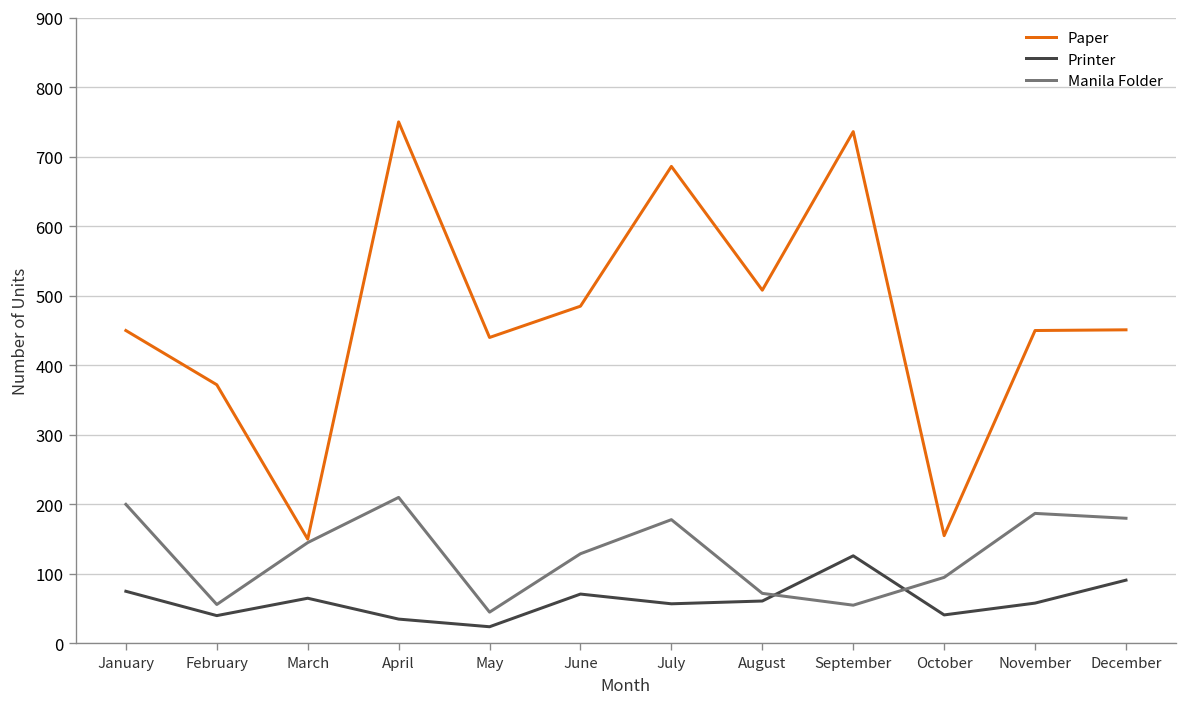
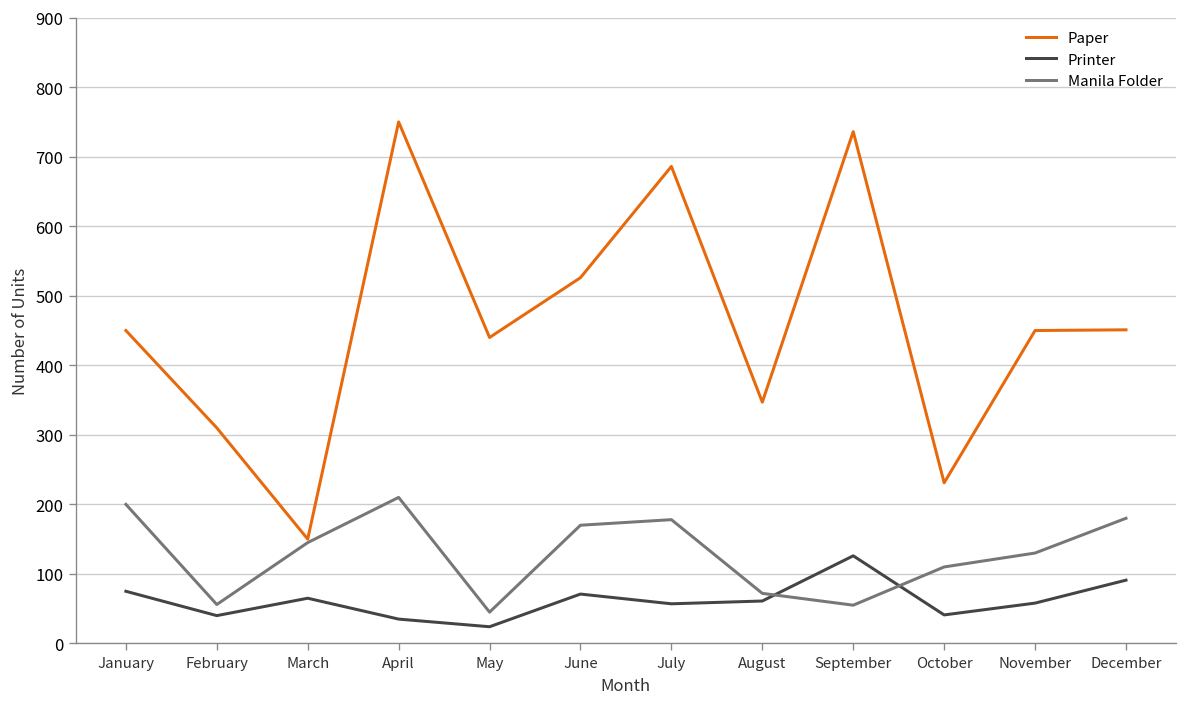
  {
    "Paper": {
      "January": 450,
-     "February": 370,
+     "February": 310,
      "March": 150,
      "April": 750,
      "May": 440,
-     "June": 490,
+     "June": 530,
      "July": 690,
-     "August": 510,
+     "August": 350,
      "September": 740,
-     "October": 160,
+     "October": 230,
      "November": 450,
      "December": 450
    },
    "Printer": {
      "January": 80,
      "February": 40,
      "March": 70,
      "April": 40,
      "May": 20,
      "June": 70,
      "July": 60,
      "August": 60,
      "September": 130,
      "October": 40,
      "November": 60,
      "December": 90
    },
    "Manila Folder": {
      "January": 200,
      "February": 60,
      "March": 150,
      "April": 210,
      "May": 50,
-     "June": 130,
+     "June": 170,
      "July": 180,
      "August": 70,
      "September": 60,
-     "October": 100,
-     "November": 190,
+     "October": 110,
+     "November": 130,
      "December": 180
    }
  }
